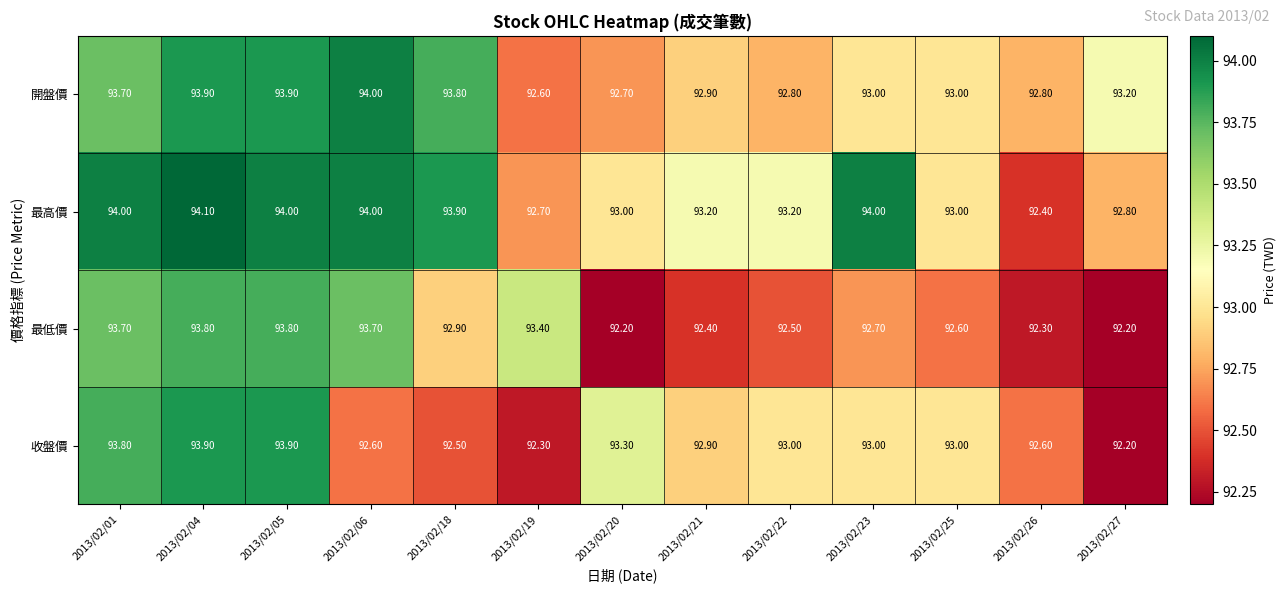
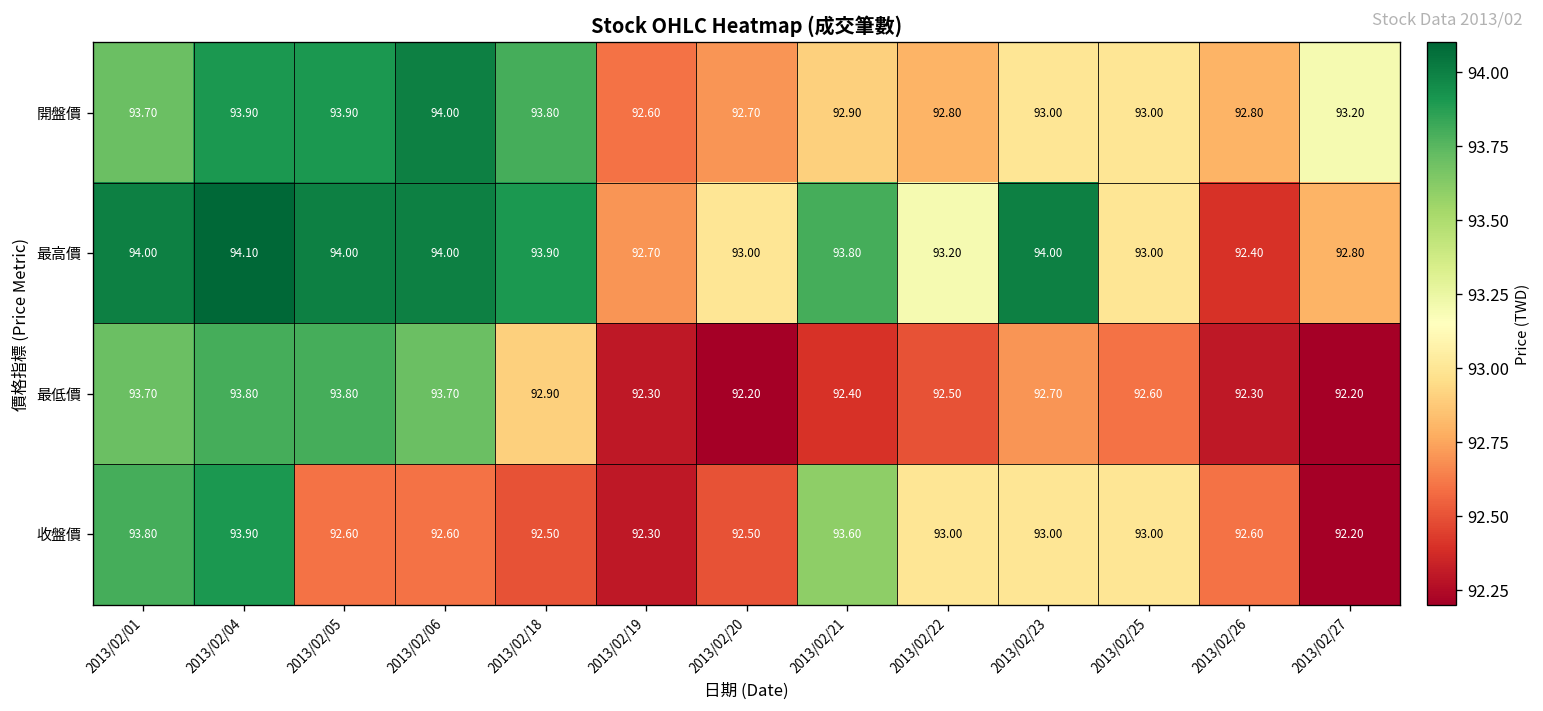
  {
    "開盤價": {
      "2013/02/01": 93.70,
      "2013/02/04": 93.90,
      "2013/02/05": 93.90,
      "2013/02/06": 94.00,
      "2013/02/18": 93.80,
      "2013/02/19": 92.60,
      "2013/02/20": 92.70,
      "2013/02/21": 92.90,
      "2013/02/22": 92.80,
      "2013/02/23": 93.00,
      "2013/02/25": 93.00,
      "2013/02/26": 92.80,
      "2013/02/27": 93.20
    },
    "最高價": {
      "2013/02/01": 94.00,
      "2013/02/04": 94.10,
      "2013/02/05": 94.00,
      "2013/02/06": 94.00,
      "2013/02/18": 93.90,
      "2013/02/19": 92.70,
      "2013/02/20": 93.00,
-     "2013/02/21": 93.20,
+     "2013/02/21": 93.80,
      "2013/02/22": 93.20,
      "2013/02/23": 94.00,
      "2013/02/25": 93.00,
      "2013/02/26": 92.40,
      "2013/02/27": 92.80
    },
    "最低價": {
      "2013/02/01": 93.70,
      "2013/02/04": 93.80,
      "2013/02/05": 93.80,
      "2013/02/06": 93.70,
      "2013/02/18": 92.90,
-     "2013/02/19": 93.40,
+     "2013/02/19": 92.30,
      "2013/02/20": 92.20,
      "2013/02/21": 92.40,
      "2013/02/22": 92.50,
      "2013/02/23": 92.70,
      "2013/02/25": 92.60,
      "2013/02/26": 92.30,
      "2013/02/27": 92.20
    },
    "收盤價": {
      "2013/02/01": 93.80,
      "2013/02/04": 93.90,
-     "2013/02/05": 93.90,
+     "2013/02/05": 92.60,
      "2013/02/06": 92.60,
      "2013/02/18": 92.50,
      "2013/02/19": 92.30,
-     "2013/02/20": 93.30,
-     "2013/02/21": 92.90,
+     "2013/02/20": 92.50,
+     "2013/02/21": 93.60,
      "2013/02/22": 93.00,
      "2013/02/23": 93.00,
      "2013/02/25": 93.00,
      "2013/02/26": 92.60,
      "2013/02/27": 92.20
    }
  }
